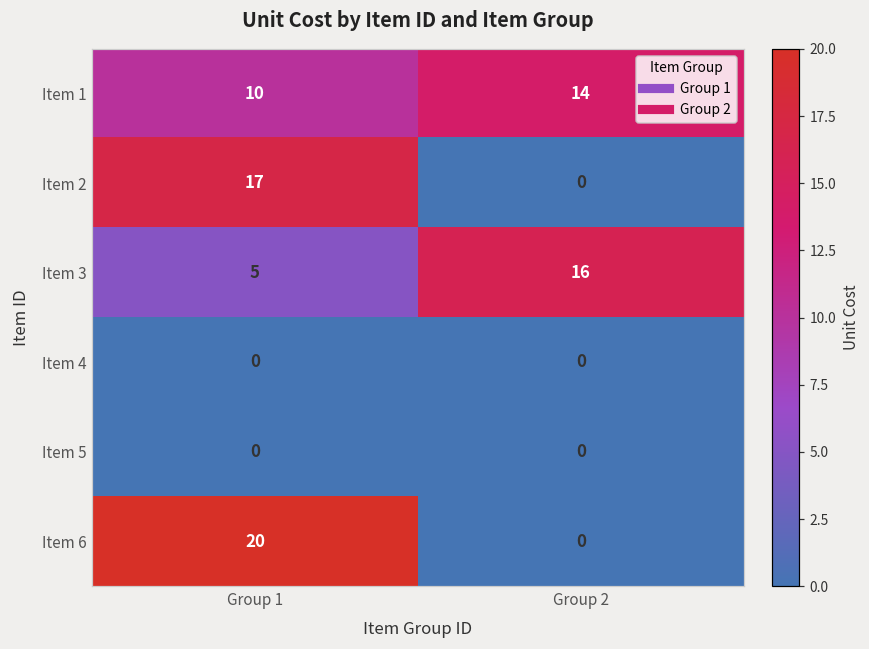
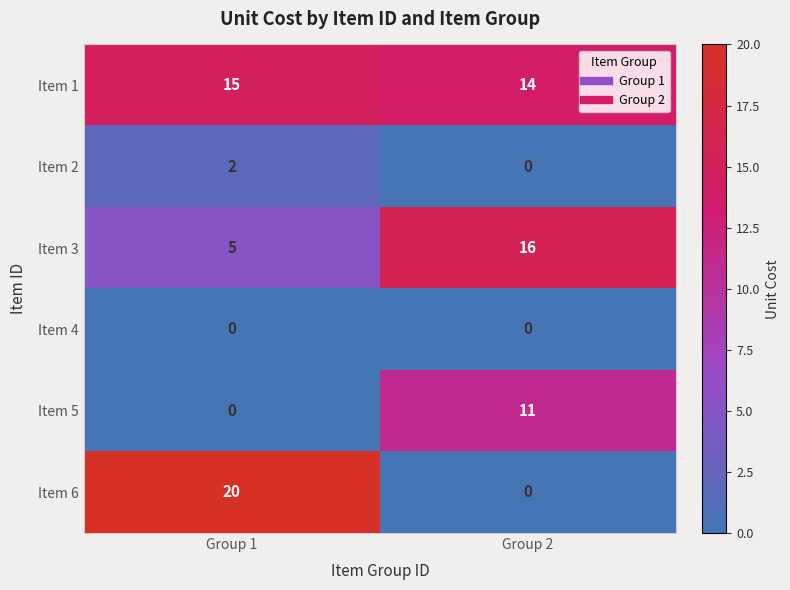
  {
    "Item 1": {
-     "Group 1": 10,
+     "Group 1": 15,
      "Group 2": 14
    },
    "Item 2": {
-     "Group 1": 17,
+     "Group 1": 2,
      "Group 2": 0
    },
    "Item 3": {
      "Group 1": 5,
      "Group 2": 16
    },
    "Item 4": {
      "Group 1": 0,
      "Group 2": 0
    },
    "Item 5": {
      "Group 1": 0,
-     "Group 2": 0
+     "Group 2": 11
    },
    "Item 6": {
      "Group 1": 20,
      "Group 2": 0
    }
  }
